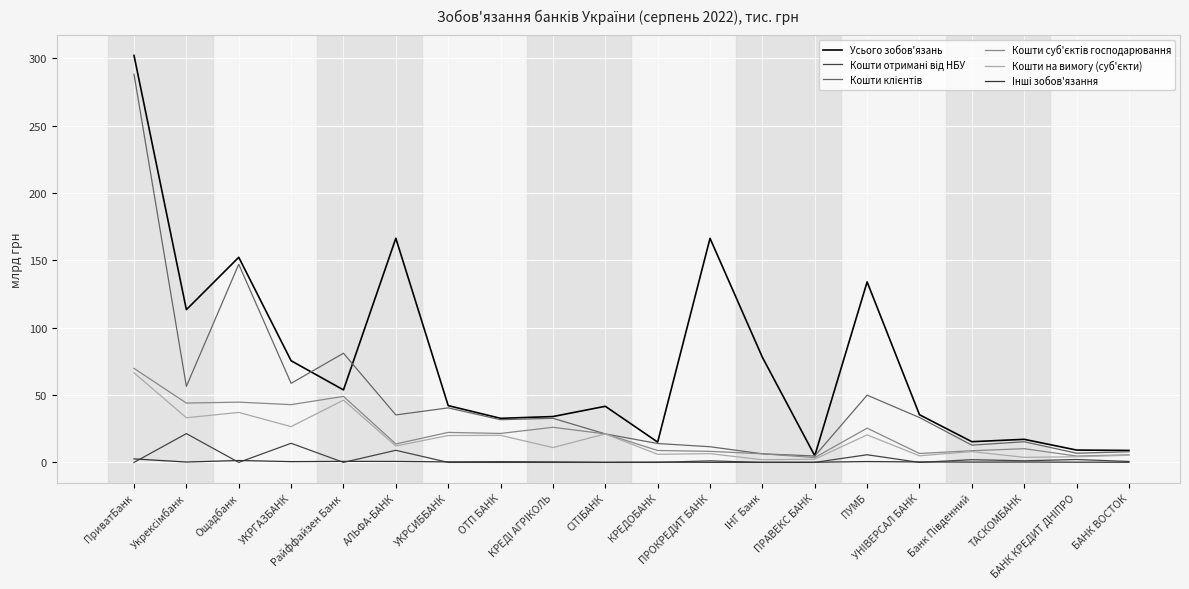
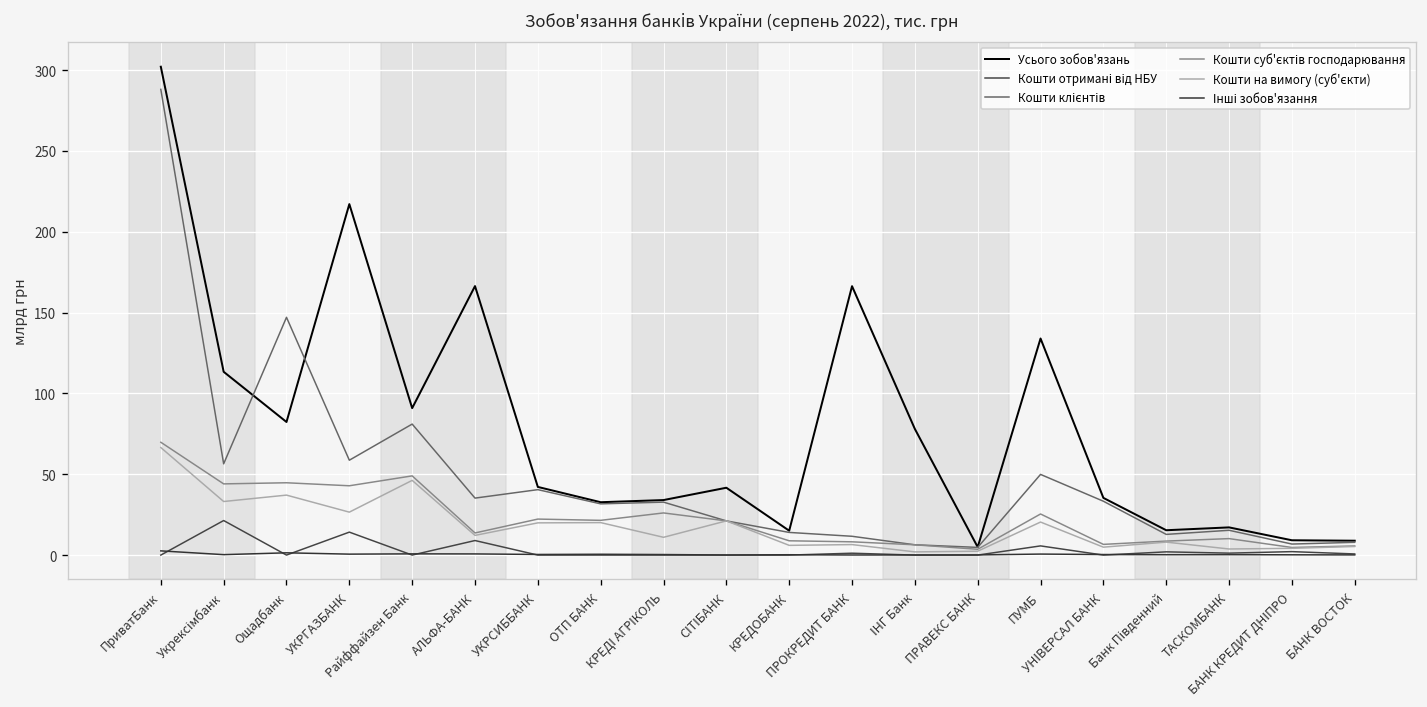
  {
    "Усього зобов'язань": {
      "ПриватБанк": 302,
      "Укрексімбанк": 113,
-     "Ощадбанк": 152,
-     "УКРГАЗБАНК": 75,
-     "Райффайзен Банк": 54,
+     "Ощадбанк": 82,
+     "УКРГАЗБАНК": 217,
+     "Райффайзен Банк": 91,
      "АЛЬФА-БАНК": 166,
      "СІТІБАНК": 42,
      "ПРОКРЕДИТ БАНК": 166,
      "ІНГ Банк": 78,
      "ПУМБ": 134,
      "УНІВЕРСАЛ БАНК": 35,
      "Банк Південний": 15,
      "БАНК КРЕДИТ ДНІПРО": 9
    }
  }
